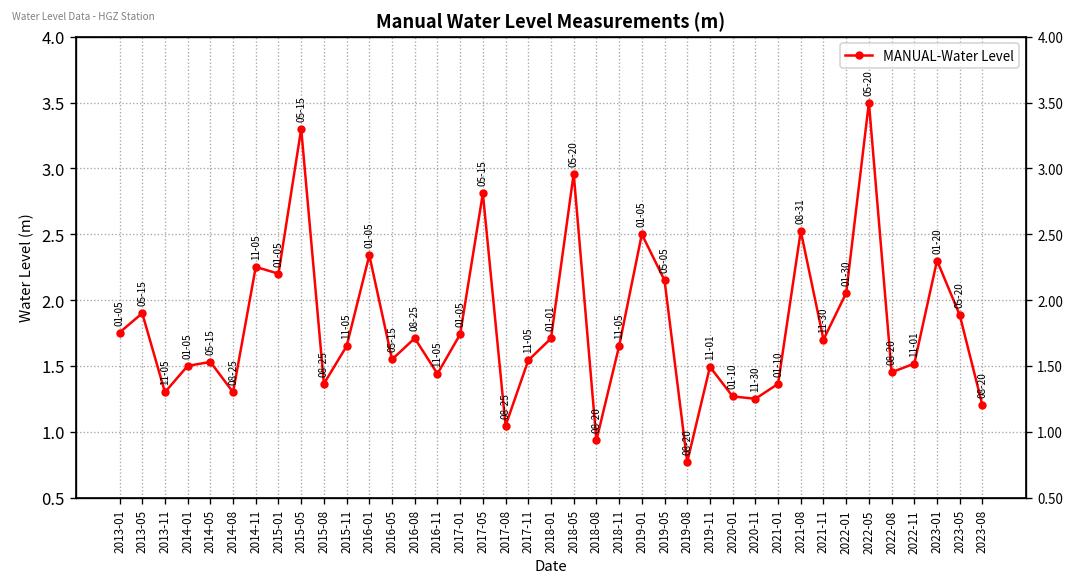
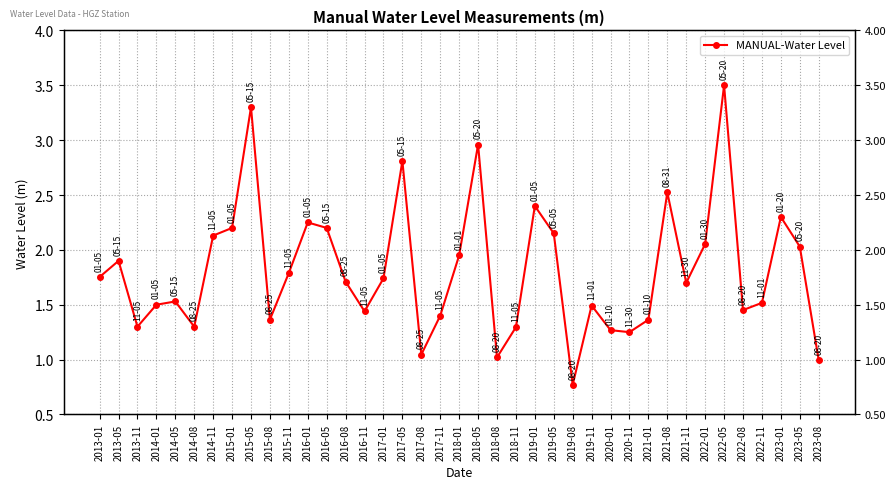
  {
-   "2014-11": 2.25,
-   "2015-11": 1.65,
-   "2016-01": 2.34,
-   "2016-05": 1.55,
-   "2017-11": 1.54,
-   "2018-01": 1.71,
-   "2018-08": 0.93,
-   "2018-11": 1.65,
-   "2019-01": 2.5,
-   "2023-05": 1.89,
-   "2023-08": 1.20
+   "2014-11": 2.13,
+   "2015-11": 1.79,
+   "2016-01": 2.25,
+   "2016-05": 2.20,
+   "2017-11": 1.40,
+   "2018-01": 1.95,
+   "2018-08": 1.02,
+   "2018-11": 1.30,
+   "2019-01": 2.4,
+   "2023-05": 2.03,
+   "2023-08": 1.00
  }
